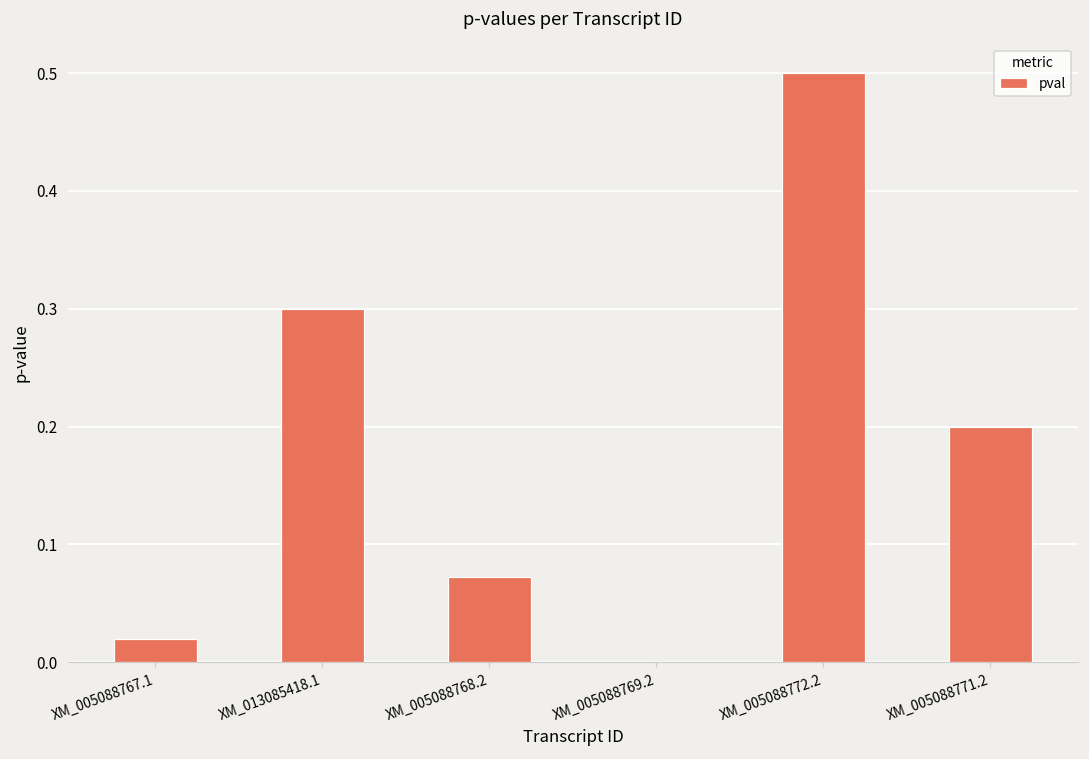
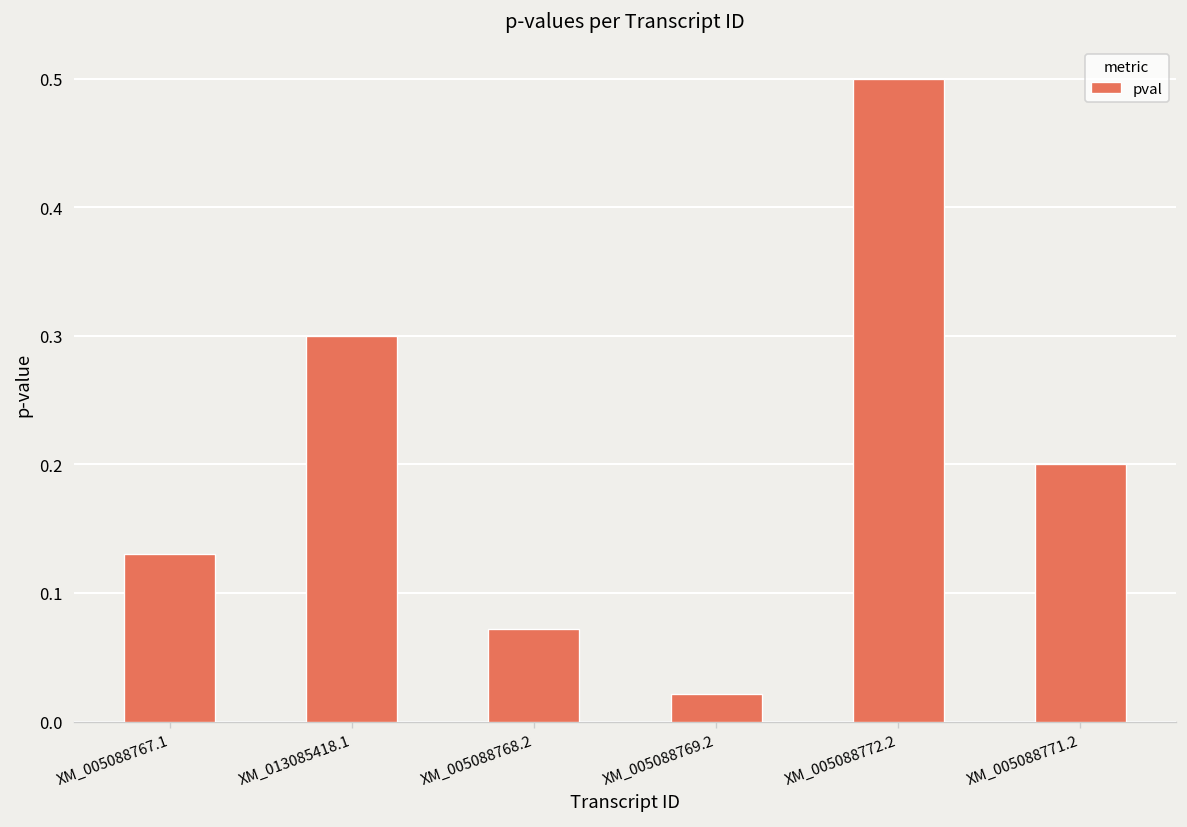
  {
-   "XM_005088767.1": 0.02,
+   "XM_005088767.1": 0.13,
    "XM_013085418.1": 0.300,
    "XM_005088768.2": 0.072,
-   "XM_005088769.2": 0.001,
+   "XM_005088769.2": 0.021,
    "XM_005088772.2": 0.500,
    "XM_005088771.2": 0.200
  }
